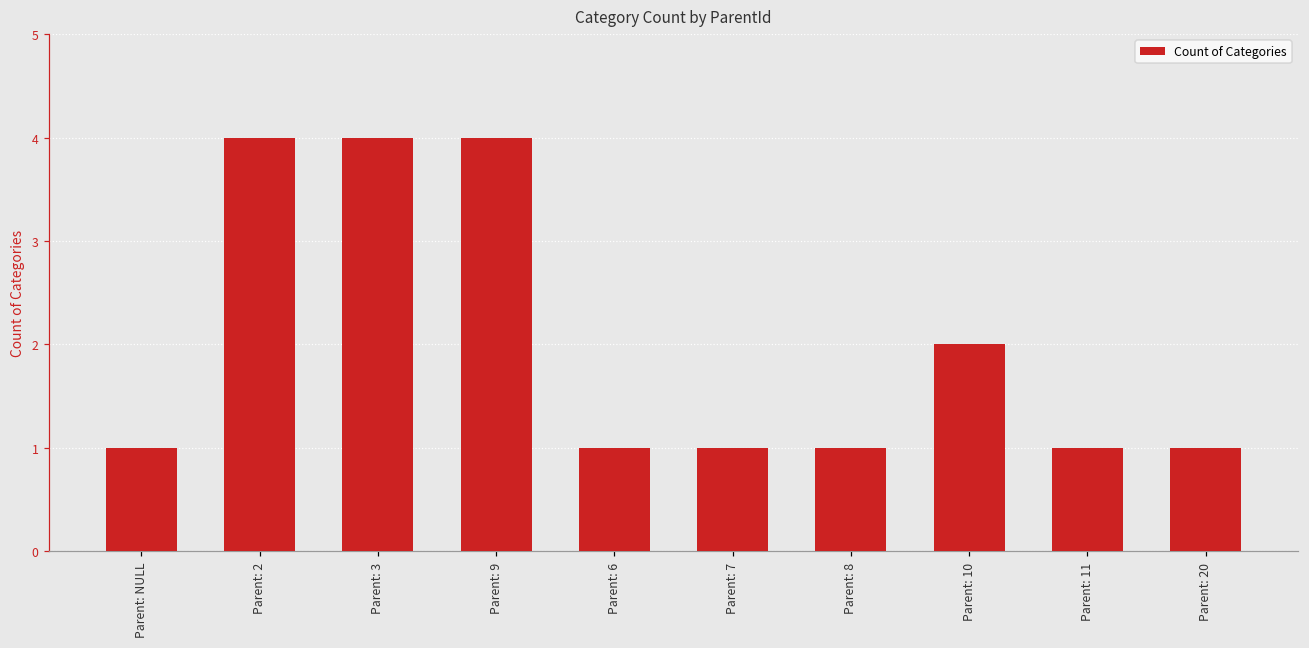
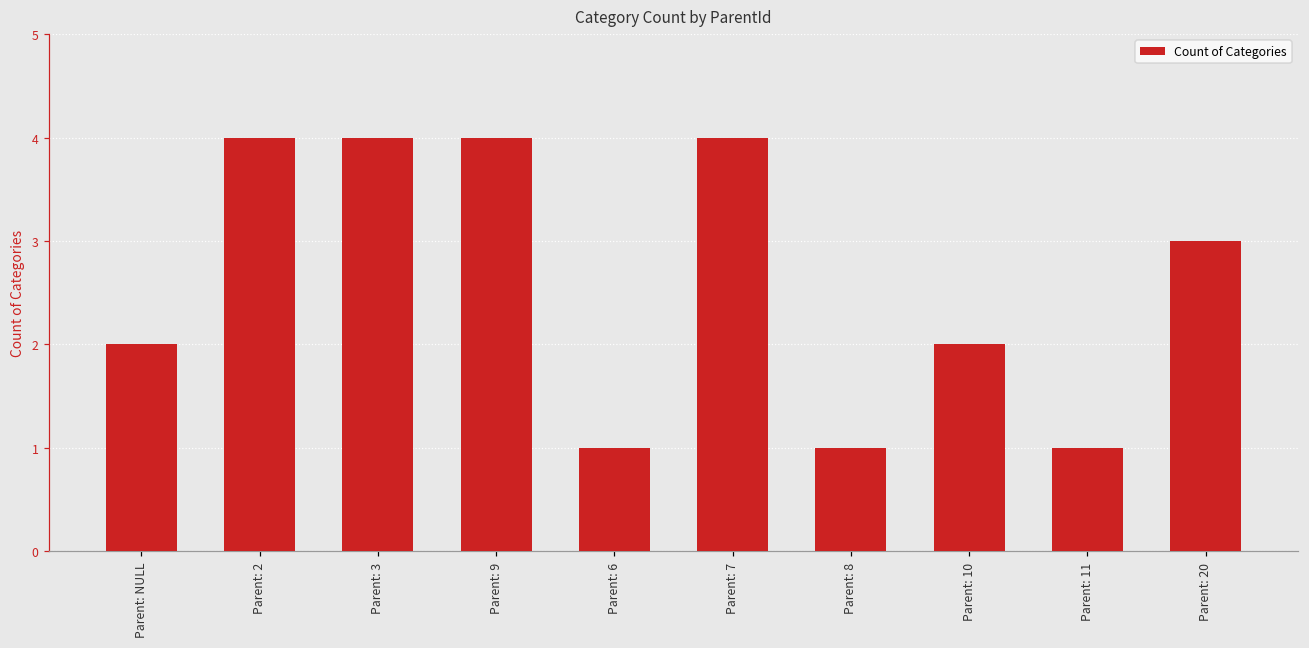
  {
-   "Parent: NULL": 1,
+   "Parent: NULL": 2,
    "Parent: 2": 4,
    "Parent: 3": 4,
    "Parent: 9": 4,
    "Parent: 6": 1,
-   "Parent: 7": 1,
+   "Parent: 7": 4,
    "Parent: 8": 1,
    "Parent: 10": 2,
    "Parent: 11": 1,
-   "Parent: 20": 1
+   "Parent: 20": 3
  }
